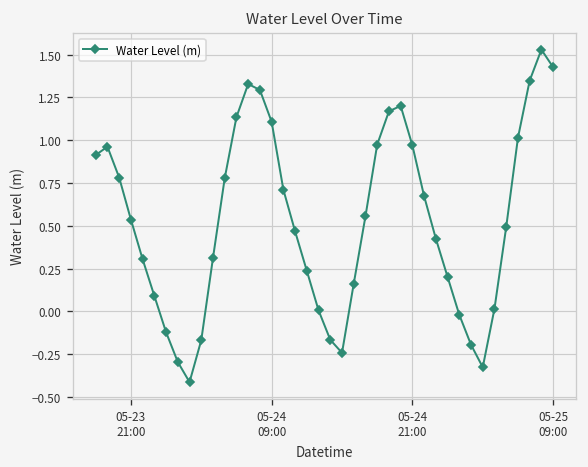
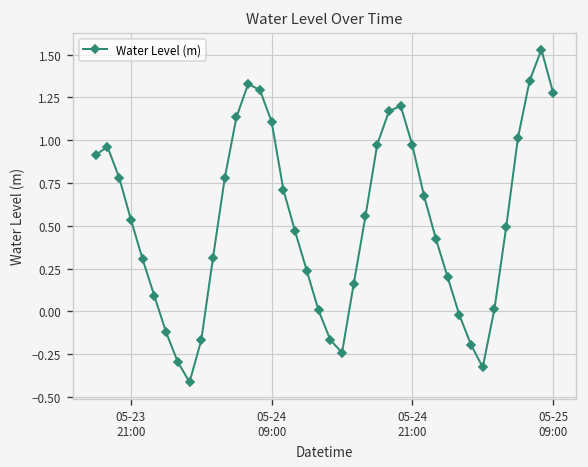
  {
    "05-23 21:00": 0.54,
    "05-24 09:00": 1.11,
    "05-24 21:00": 0.97,
-   "05-25 09:00": 1.43
+   "05-25 09:00": 1.28
  }
